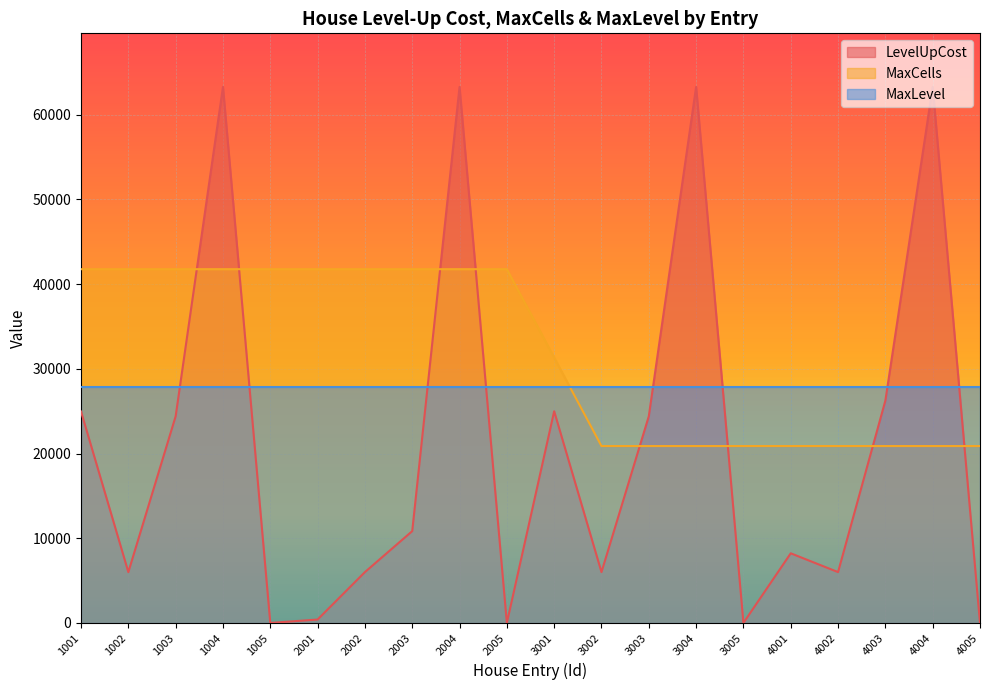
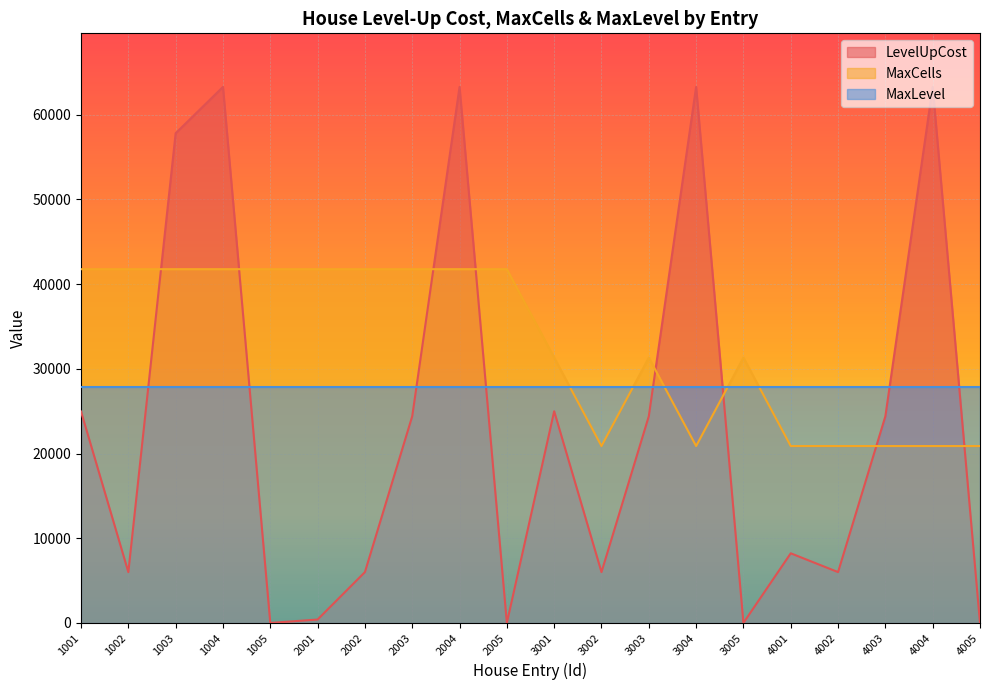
  {
    "LevelUpCost": {
      "1001": 25000,
      "1002": 6000,
-     "1003": 24000,
+     "1003": 58000,
      "1004": 63000,
      "1005": 0,
      "2001": 0,
      "2002": 6000,
-     "2003": 11000,
+     "2003": 24000,
      "2004": 63000,
      "2005": 0,
      "3001": 25000,
      "3002": 6000,
      "3003": 24000,
      "3004": 63000,
      "3005": 0,
      "4001": 8000,
      "4002": 6000,
-     "4003": 26000,
+     "4003": 24000,
      "4005": 0
    },
    "MaxCells": {
      "1001": 42000,
      "1002": 42000,
      "1003": 42000,
      "1004": 42000,
      "1005": 42000,
      "2001": 42000,
      "2002": 42000,
      "2003": 42000,
      "2004": 42000,
      "2005": 42000,
      "3001": 31000,
      "3002": 21000,
-     "3003": 21000,
+     "3003": 31000,
      "3004": 21000,
-     "3005": 21000,
+     "3005": 31000,
      "4001": 21000,
      "4002": 21000,
      "4003": 21000,
      "4004": 21000,
      "4005": 21000
    },
    "MaxLevel": {
      "1001": 28000,
      "1002": 28000,
      "1003": 28000,
      "1004": 28000,
      "1005": 28000,
      "2001": 28000,
      "2002": 28000,
      "2003": 28000,
      "2004": 28000,
      "2005": 28000,
      "3001": 28000,
      "3002": 28000,
      "3003": 28000,
      "3004": 28000,
      "3005": 28000,
      "4001": 28000,
      "4002": 28000,
      "4003": 28000,
      "4004": 28000,
      "4005": 28000
    }
  }
